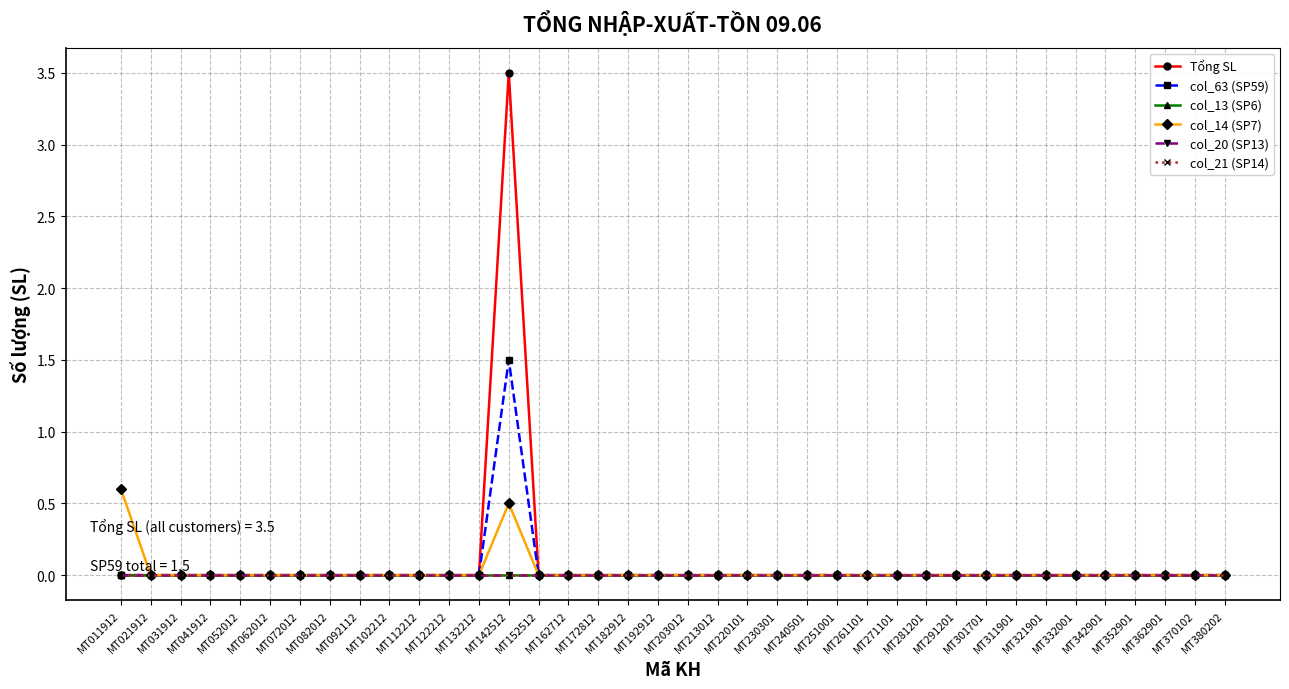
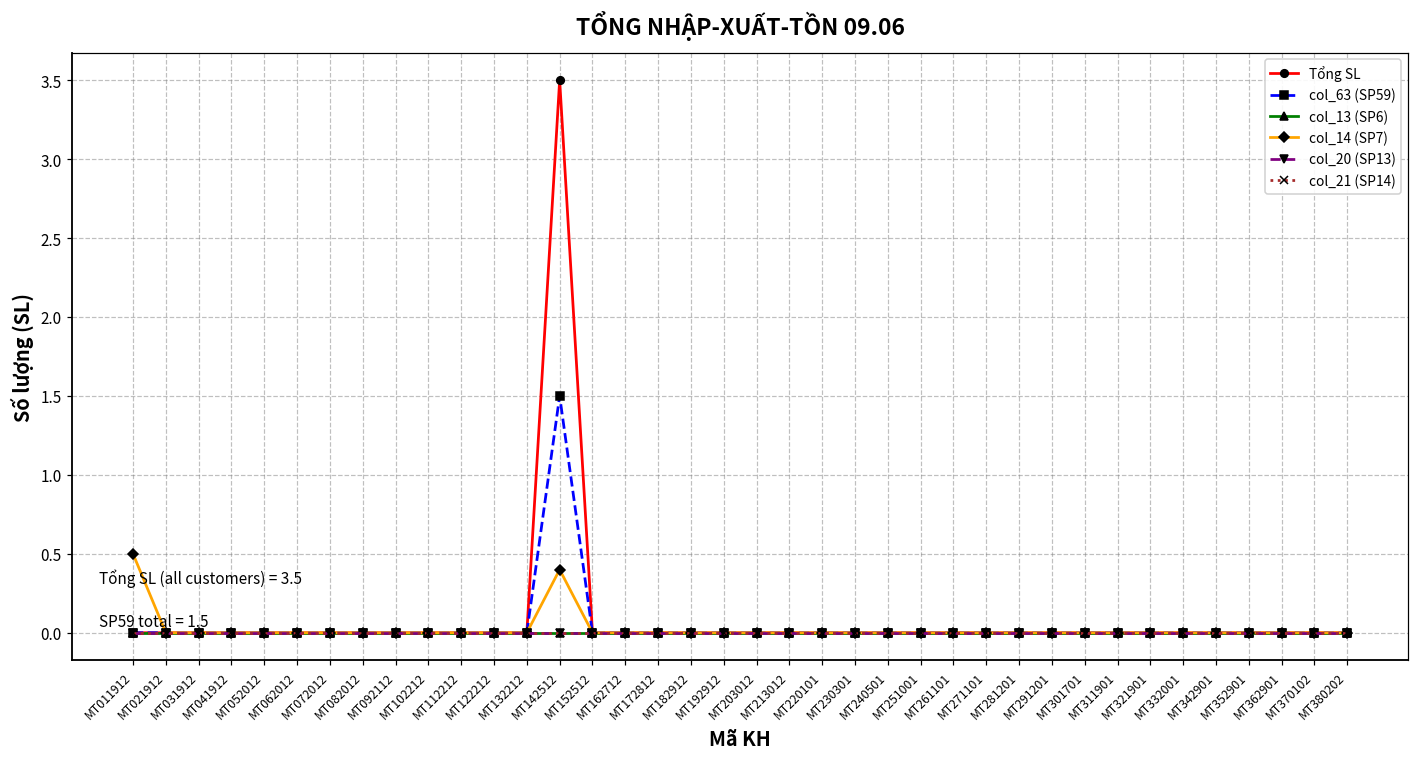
  {
    "Tổng SL": {
      "MT142512": 3.5
    },
    "col_63 (SP59)": {
      "MT142512": 1.5
    },
    "col_21 (SP14)": {
      "MT142512": 0.0
    },
    "col_14 (SP7)": {
-     "MT011912": 0.6,
-     "MT142512": 0.5
+     "MT011912": 0.5,
+     "MT142512": 0.4
    }
  }
